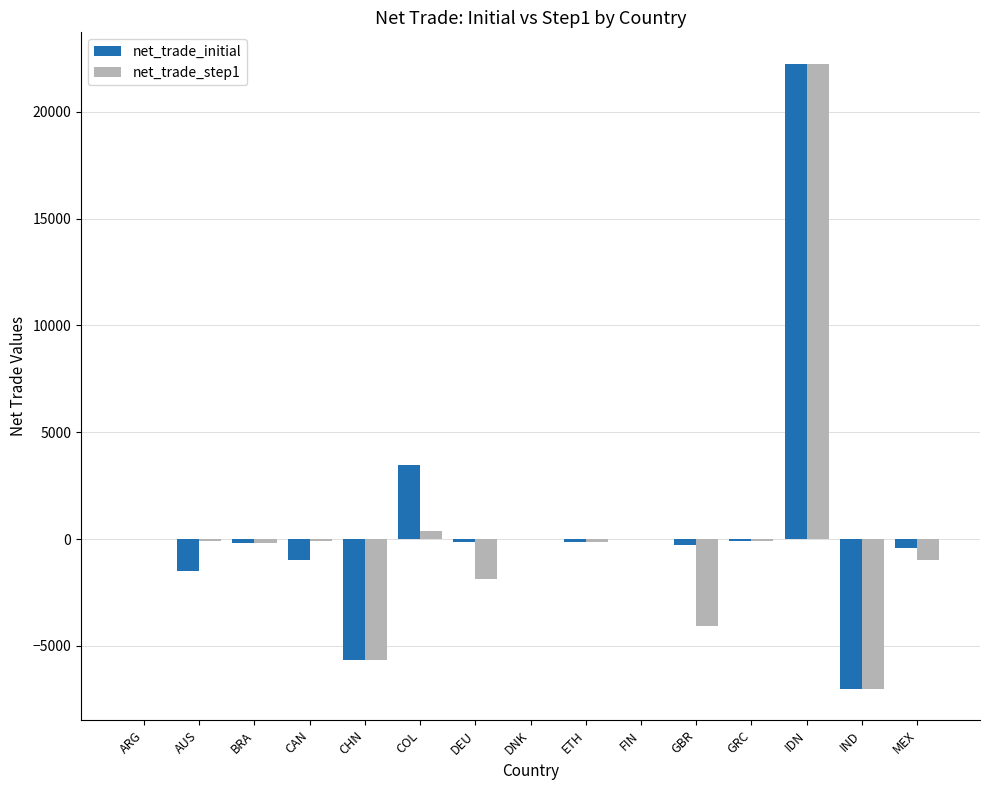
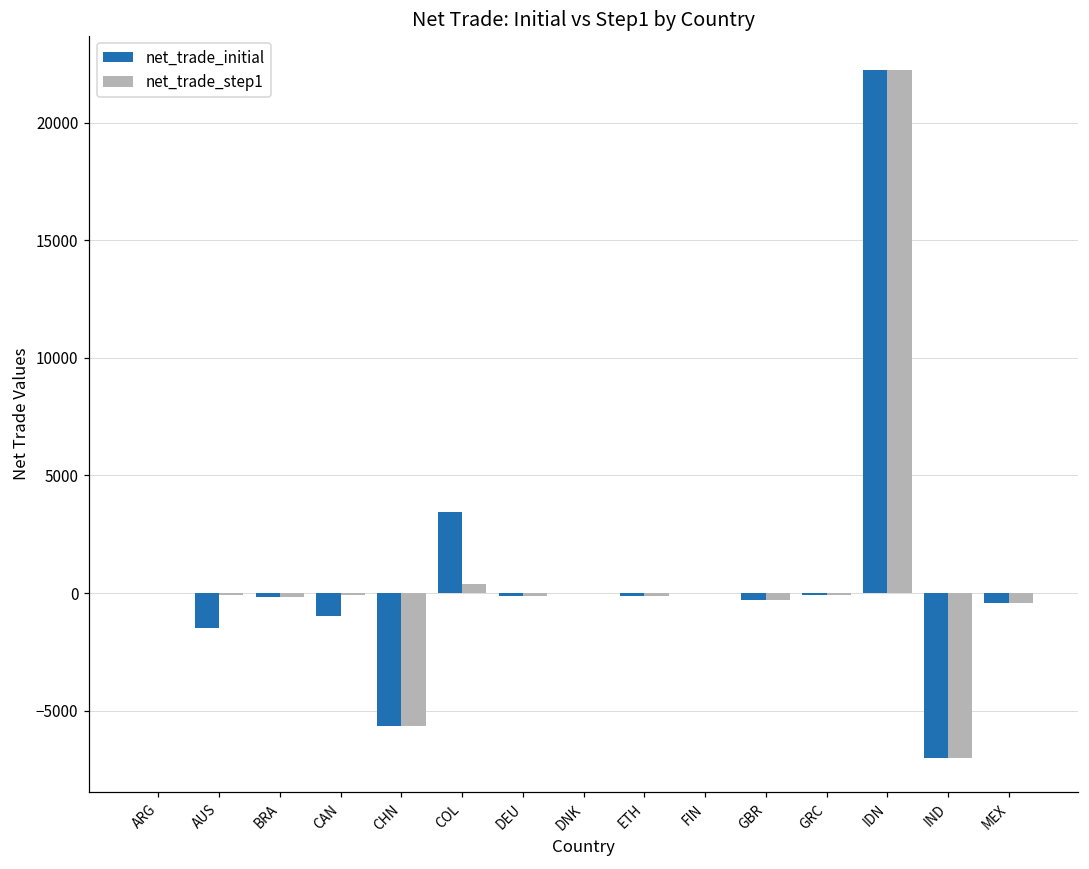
  {
    "net_trade_initial": {
      "AUS": -1500,
      "BRA": -200,
      "CAN": -1000,
      "CHN": -5700,
      "COL": 3400,
      "DEU": -100,
      "ETH": -100,
      "GBR": -300,
      "IDN": 22300,
      "IND": -7000,
      "MEX": -400
    },
    "net_trade_step1": {
      "BRA": -200,
      "CHN": -5700,
      "COL": 400,
-     "DEU": -1900,
+     "DEU": -100,
      "ETH": -100,
-     "GBR": -4100,
+     "GBR": -300,
      "IDN": 22300,
      "IND": -7000,
-     "MEX": -1000
+     "MEX": -400
    }
  }
